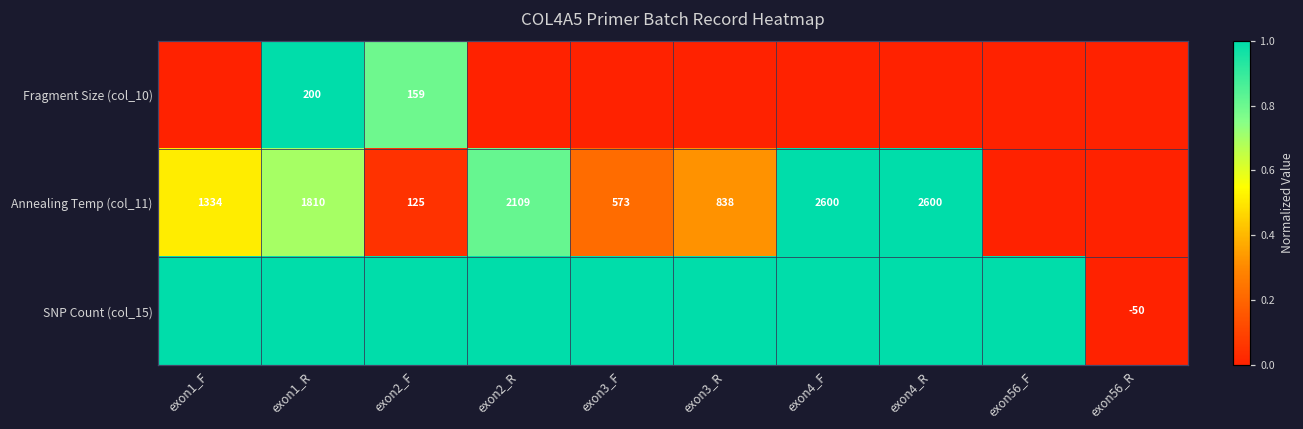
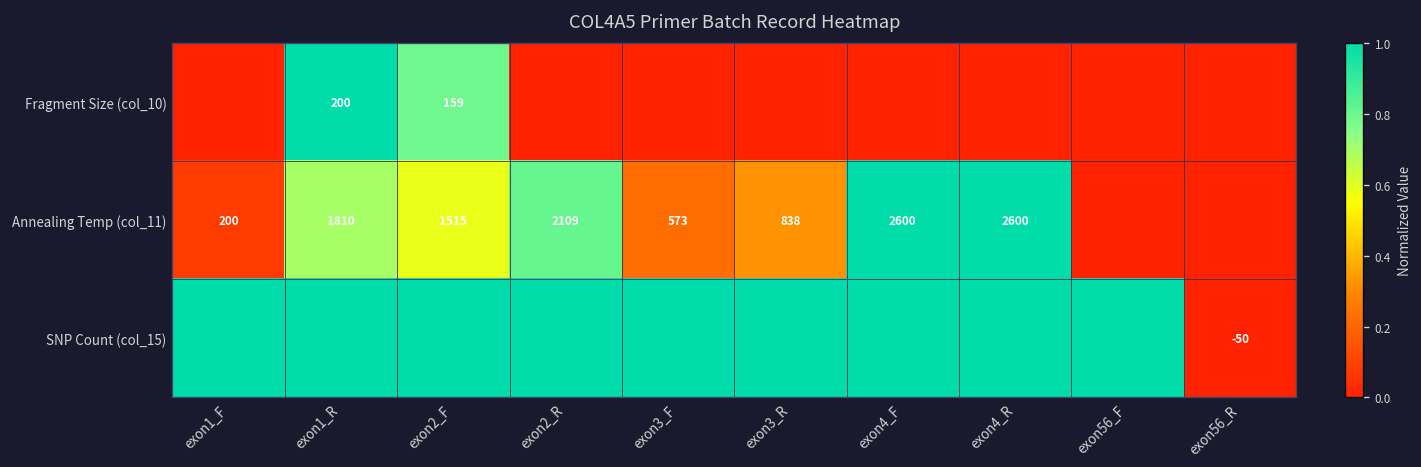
  {
    "Fragment Size (col_10)": {
      "exon1_R": 200,
      "exon2_F": 159
    },
    "Annealing Temp (col_11)": {
-     "exon1_F": 1334,
+     "exon1_F": 200,
      "exon1_R": 1810,
-     "exon2_F": 125,
+     "exon2_F": 1515,
      "exon2_R": 2109,
      "exon3_F": 573,
      "exon3_R": 838,
      "exon4_F": 2600,
      "exon4_R": 2600
    },
    "SNP Count (col_15)": {
      "exon56_R": -50
    }
  }
